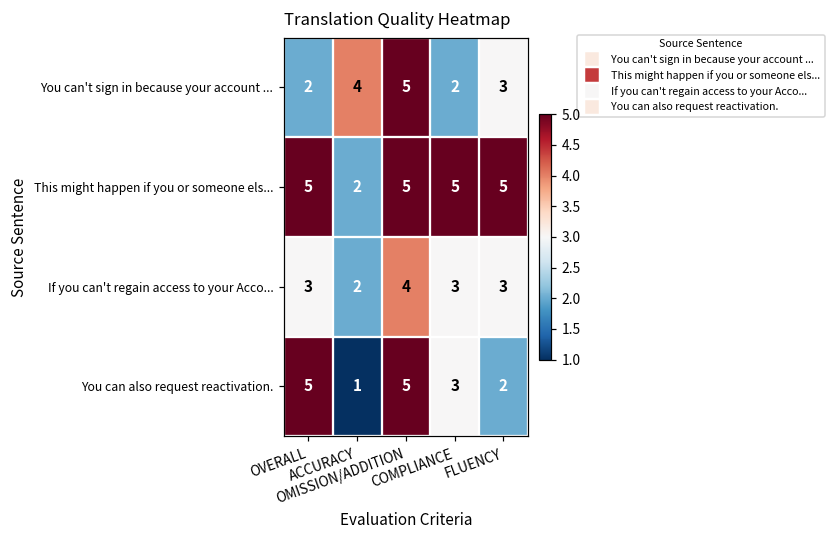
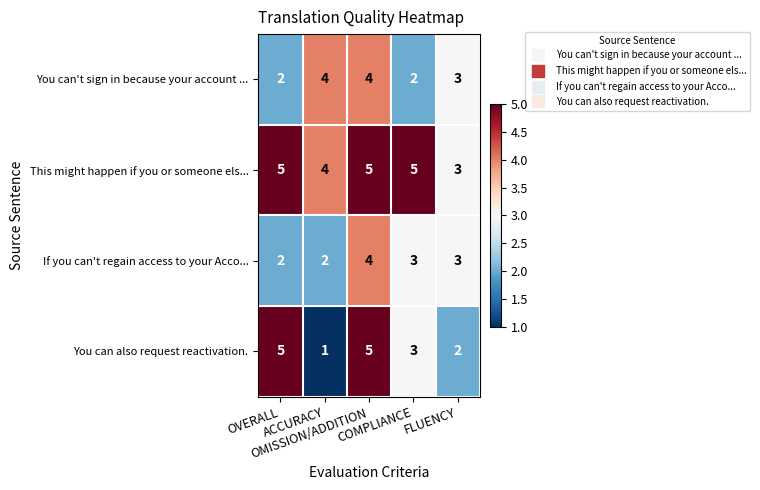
  {
    "You can't sign in because your account ...": {
      "OVERALL": 2,
      "ACCURACY": 4,
-     "OMISSION/ADDITION": 5,
+     "OMISSION/ADDITION": 4,
      "COMPLIANCE": 2,
      "FLUENCY": 3
    },
    "This might happen if you or someone els...": {
      "OVERALL": 5,
-     "ACCURACY": 2,
+     "ACCURACY": 4,
      "OMISSION/ADDITION": 5,
      "COMPLIANCE": 5,
-     "FLUENCY": 5
+     "FLUENCY": 3
    },
    "If you can't regain access to your Acco...": {
-     "OVERALL": 3,
+     "OVERALL": 2,
      "ACCURACY": 2,
      "OMISSION/ADDITION": 4,
      "COMPLIANCE": 3,
      "FLUENCY": 3
    },
    "You can also request reactivation.": {
      "OVERALL": 5,
      "ACCURACY": 1,
      "OMISSION/ADDITION": 5,
      "COMPLIANCE": 3,
      "FLUENCY": 2
    }
  }
